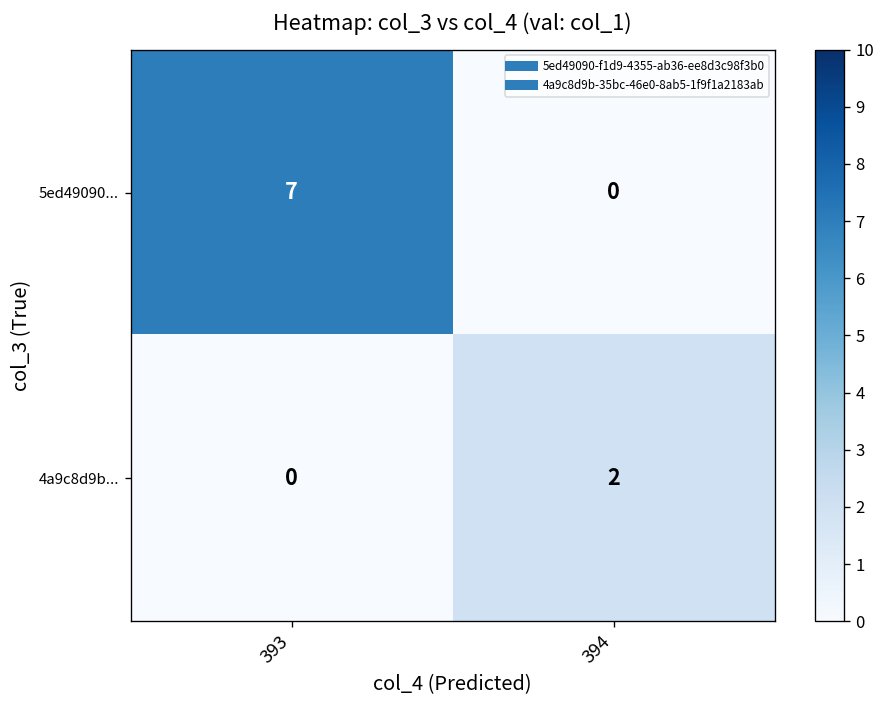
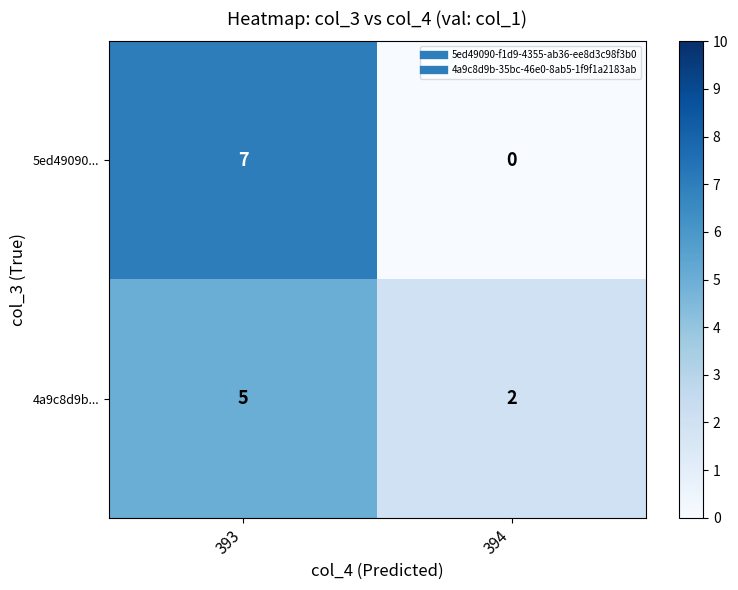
  {
    "5ed49090...": {
      "393": 7,
      "394": 0
    },
    "4a9c8d9b...": {
-     "393": 0,
+     "393": 5,
      "394": 2
    }
  }
